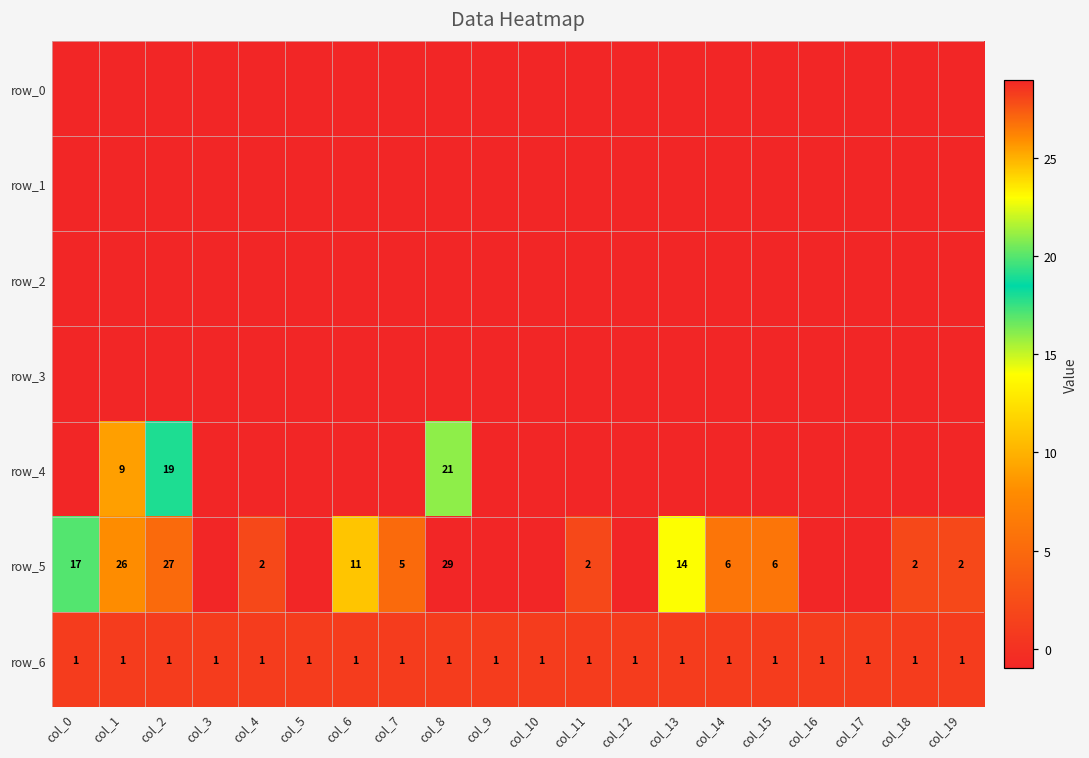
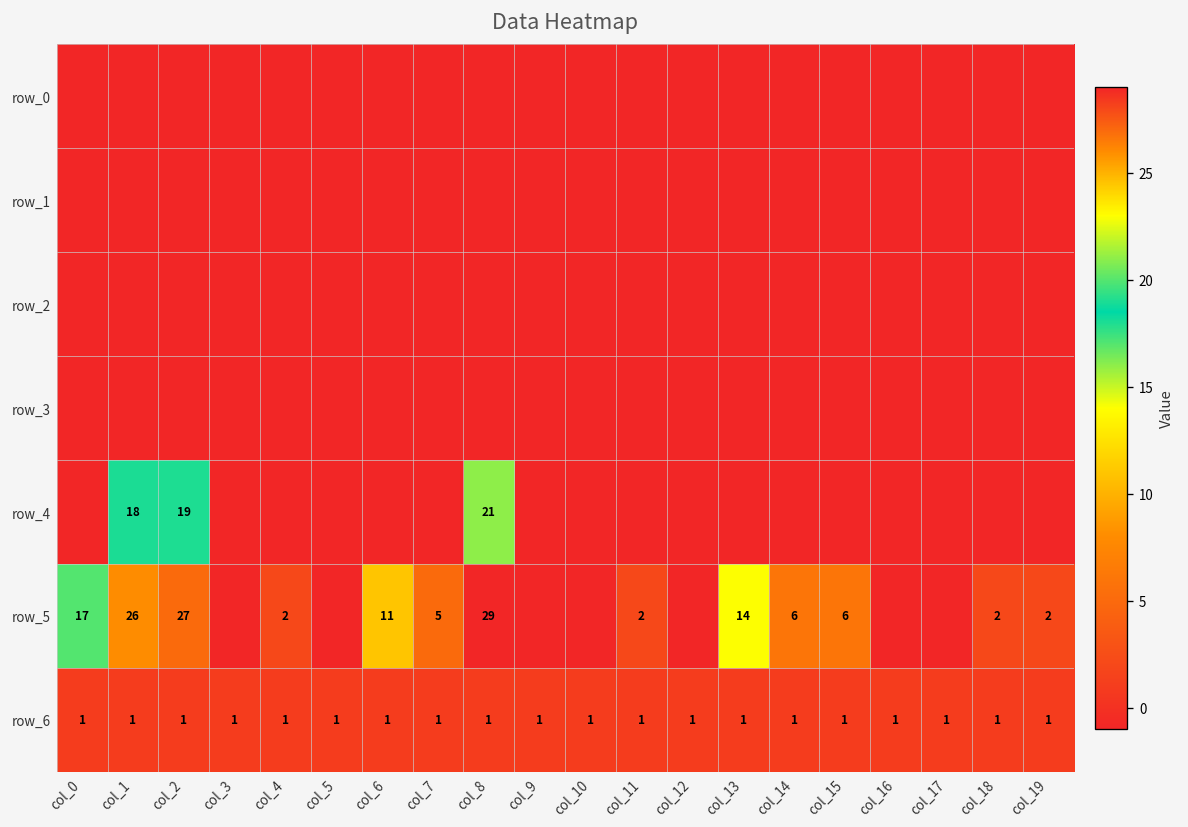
  {
    "row_4": {
-     "col_1": 9,
+     "col_1": 18,
      "col_2": 19,
      "col_8": 21
    },
    "row_5": {
      "col_0": 17,
      "col_1": 26,
      "col_2": 27,
      "col_4": 2,
      "col_6": 11,
      "col_7": 5,
      "col_8": 29,
      "col_11": 2,
      "col_13": 14,
      "col_14": 6,
      "col_15": 6,
      "col_18": 2,
      "col_19": 2
    },
    "row_6": {
      "col_0": 1,
      "col_1": 1,
      "col_2": 1,
      "col_3": 1,
      "col_4": 1,
      "col_5": 1,
      "col_6": 1,
      "col_7": 1,
      "col_8": 1,
      "col_9": 1,
      "col_10": 1,
      "col_11": 1,
      "col_12": 1,
      "col_13": 1,
      "col_14": 1,
      "col_15": 1,
      "col_16": 1,
      "col_17": 1,
      "col_18": 1,
      "col_19": 1
    }
  }
